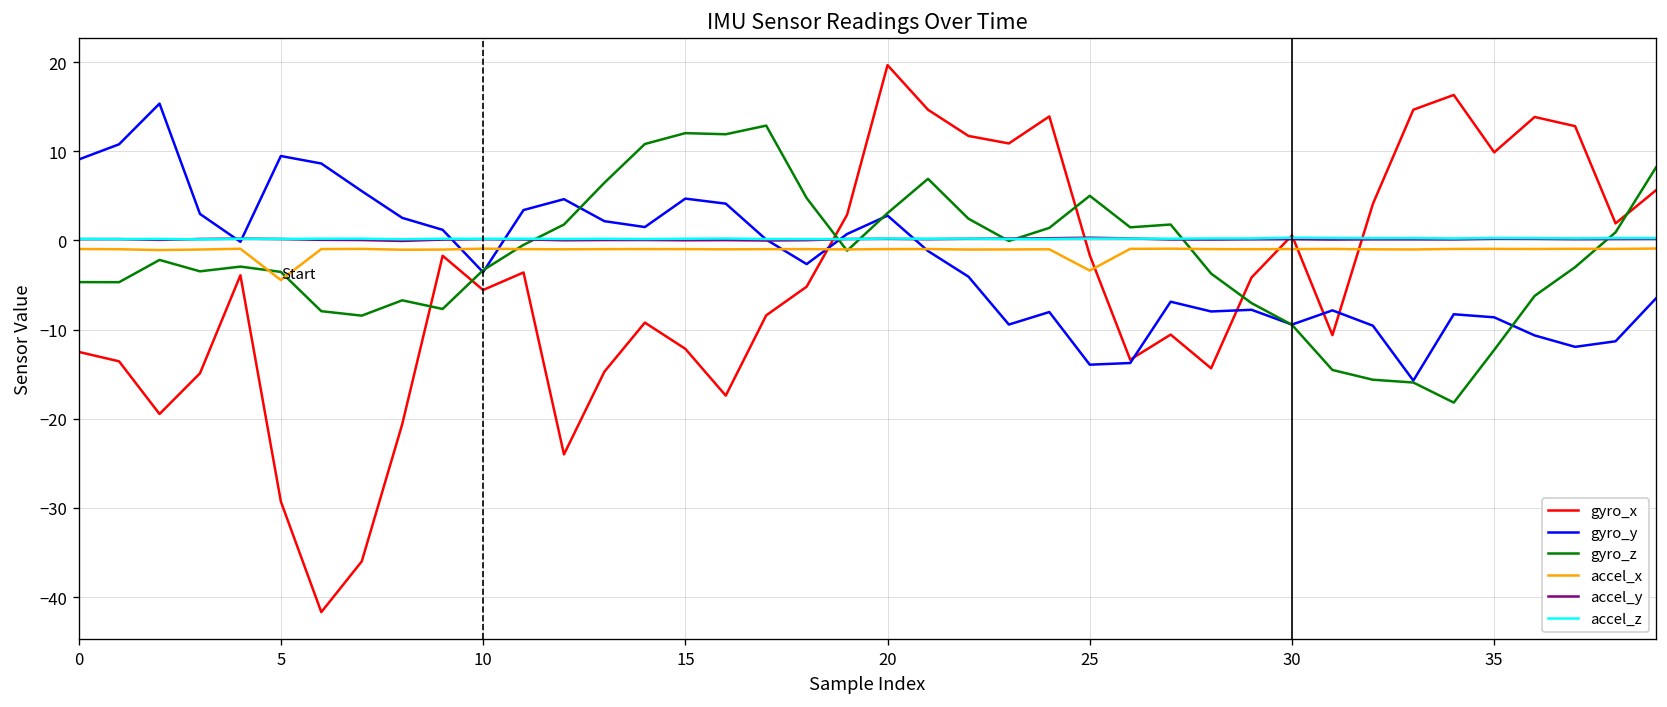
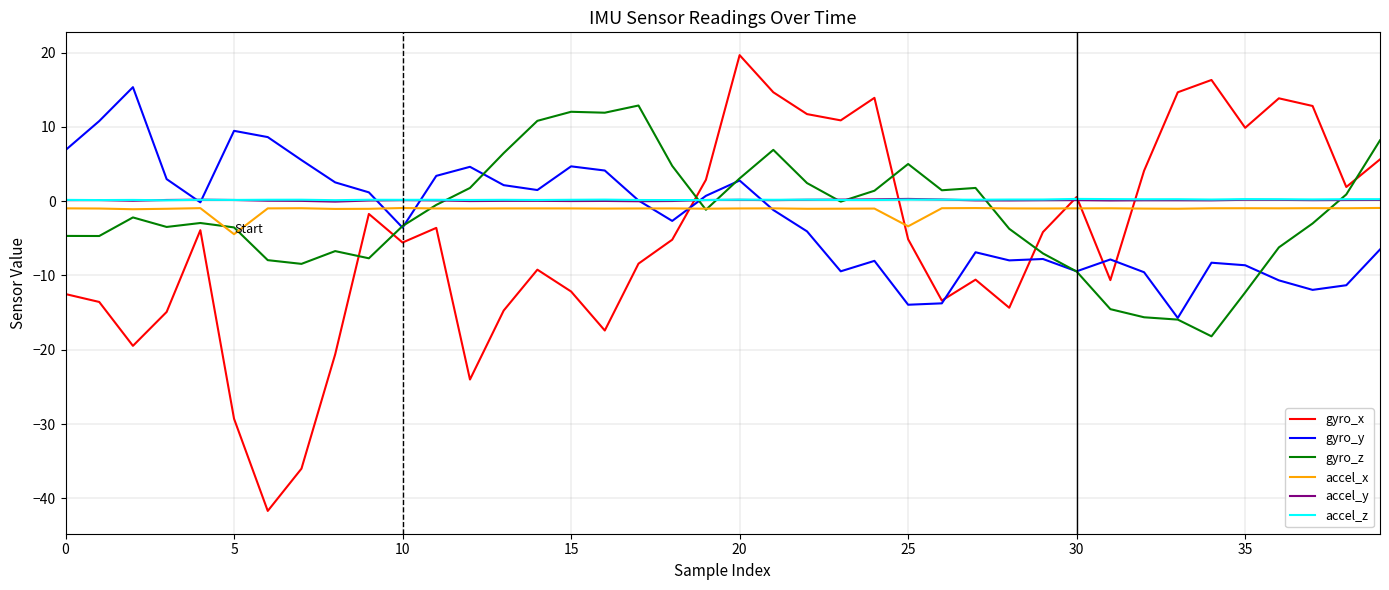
  {
    "gyro_x": {
      "0": -13,
      "5": -29,
      "10": -6,
      "15": -12,
      "20": 20,
-     "25": -2,
+     "25": -5,
      "35": 10
    },
    "gyro_y": {
-     "0": 9,
+     "0": 7,
      "5": 9,
      "15": 5,
      "25": -14,
      "35": -9
    },
    "gyro_z": {
      "0": -5,
      "5": -4,
      "15": 12,
      "25": 5,
      "35": -12
    },
    "accel_x": {
      "0": -1,
      "5": -4,
      "10": -1,
      "15": -1,
      "20": -1,
      "25": -3,
      "30": -1,
      "35": -1
    }
  }
